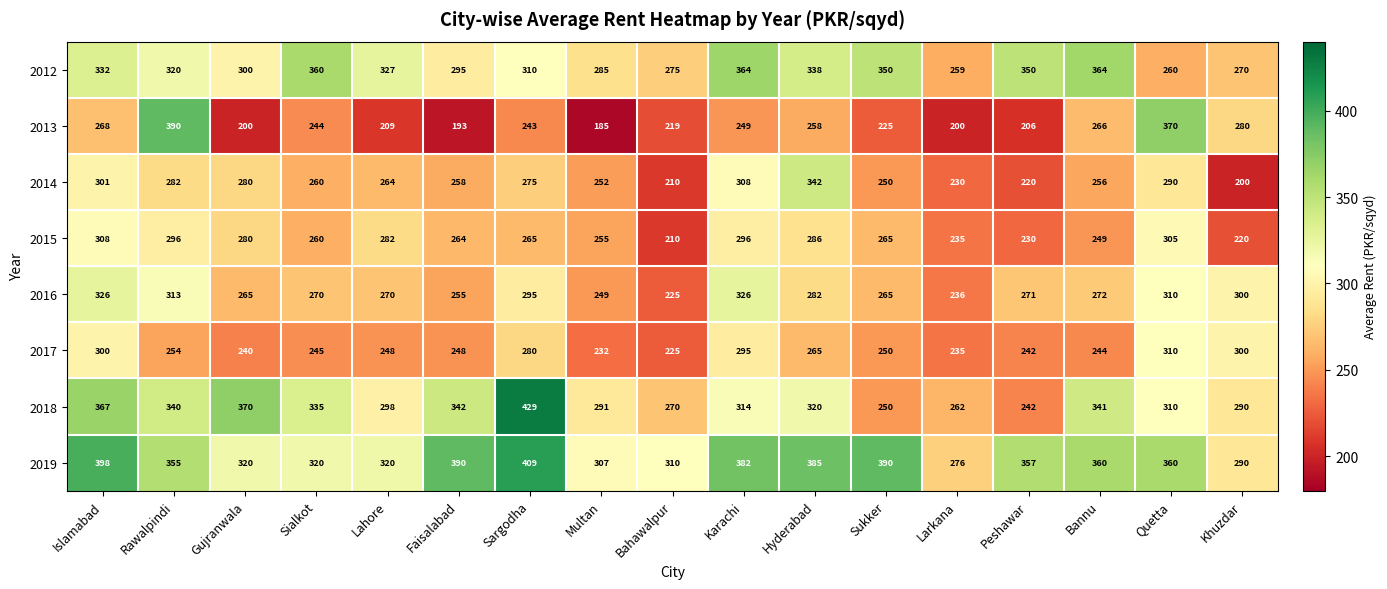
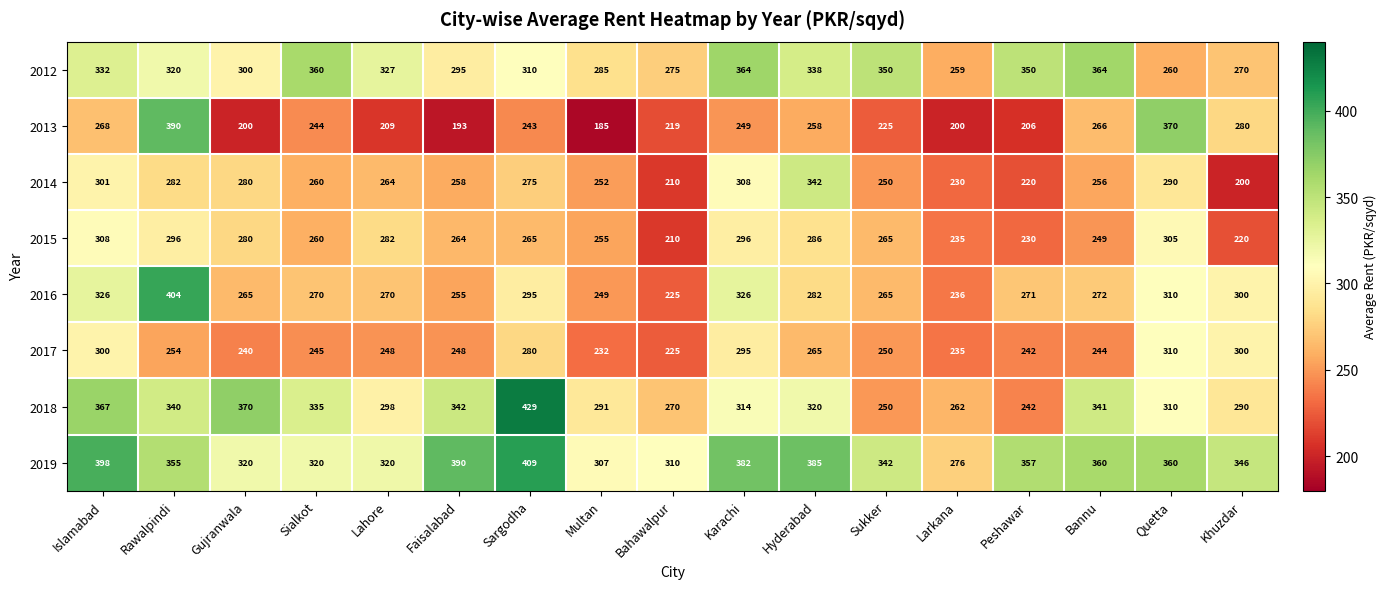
  {
    "2012": {
      "Islamabad": 332,
      "Rawalpindi": 320,
      "Gujranwala": 300,
      "Sialkot": 360,
      "Lahore": 327,
      "Faisalabad": 295,
      "Sargodha": 310,
      "Multan": 285,
      "Bahawalpur": 275,
      "Karachi": 364,
      "Hyderabad": 338,
      "Sukker": 350,
      "Larkana": 259,
      "Peshawar": 350,
      "Bannu": 364,
      "Quetta": 260,
      "Khuzdar": 270
    },
    "2013": {
      "Islamabad": 268,
      "Rawalpindi": 390,
      "Gujranwala": 200,
      "Sialkot": 244,
      "Lahore": 209,
      "Faisalabad": 193,
      "Sargodha": 243,
      "Multan": 185,
      "Bahawalpur": 219,
      "Karachi": 249,
      "Hyderabad": 258,
      "Sukker": 225,
      "Larkana": 200,
      "Peshawar": 206,
      "Bannu": 266,
      "Quetta": 370,
      "Khuzdar": 280
    },
    "2014": {
      "Islamabad": 301,
      "Rawalpindi": 282,
      "Gujranwala": 280,
      "Sialkot": 260,
      "Lahore": 264,
      "Faisalabad": 258,
      "Sargodha": 275,
      "Multan": 252,
      "Bahawalpur": 210,
      "Karachi": 308,
      "Hyderabad": 342,
      "Sukker": 250,
      "Larkana": 230,
      "Peshawar": 220,
      "Bannu": 256,
      "Quetta": 290,
      "Khuzdar": 200
    },
    "2015": {
      "Islamabad": 308,
      "Rawalpindi": 296,
      "Gujranwala": 280,
      "Sialkot": 260,
      "Lahore": 282,
      "Faisalabad": 264,
      "Sargodha": 265,
      "Multan": 255,
      "Bahawalpur": 210,
      "Karachi": 296,
      "Hyderabad": 286,
      "Sukker": 265,
      "Larkana": 235,
      "Peshawar": 230,
      "Bannu": 249,
      "Quetta": 305,
      "Khuzdar": 220
    },
    "2016": {
      "Islamabad": 326,
-     "Rawalpindi": 313,
+     "Rawalpindi": 404,
      "Gujranwala": 265,
      "Sialkot": 270,
      "Lahore": 270,
      "Faisalabad": 255,
      "Sargodha": 295,
      "Multan": 249,
      "Bahawalpur": 225,
      "Karachi": 326,
      "Hyderabad": 282,
      "Sukker": 265,
      "Larkana": 236,
      "Peshawar": 271,
      "Bannu": 272,
      "Quetta": 310,
      "Khuzdar": 300
    },
    "2017": {
      "Islamabad": 300,
      "Rawalpindi": 254,
      "Gujranwala": 240,
      "Sialkot": 245,
      "Lahore": 248,
      "Faisalabad": 248,
      "Sargodha": 280,
      "Multan": 232,
      "Bahawalpur": 225,
      "Karachi": 295,
      "Hyderabad": 265,
      "Sukker": 250,
      "Larkana": 235,
      "Peshawar": 242,
      "Bannu": 244,
      "Quetta": 310,
      "Khuzdar": 300
    },
    "2018": {
      "Islamabad": 367,
      "Rawalpindi": 340,
      "Gujranwala": 370,
      "Sialkot": 335,
      "Lahore": 298,
      "Faisalabad": 342,
      "Sargodha": 429,
      "Multan": 291,
      "Bahawalpur": 270,
      "Karachi": 314,
      "Hyderabad": 320,
      "Sukker": 250,
      "Larkana": 262,
      "Peshawar": 242,
      "Bannu": 341,
      "Quetta": 310,
      "Khuzdar": 290
    },
    "2019": {
      "Islamabad": 398,
      "Rawalpindi": 355,
      "Gujranwala": 320,
      "Sialkot": 320,
      "Lahore": 320,
      "Faisalabad": 390,
      "Sargodha": 409,
      "Multan": 307,
      "Bahawalpur": 310,
      "Karachi": 382,
      "Hyderabad": 385,
-     "Sukker": 390,
+     "Sukker": 342,
      "Larkana": 276,
      "Peshawar": 357,
      "Bannu": 360,
      "Quetta": 360,
-     "Khuzdar": 290
+     "Khuzdar": 346
    }
  }
